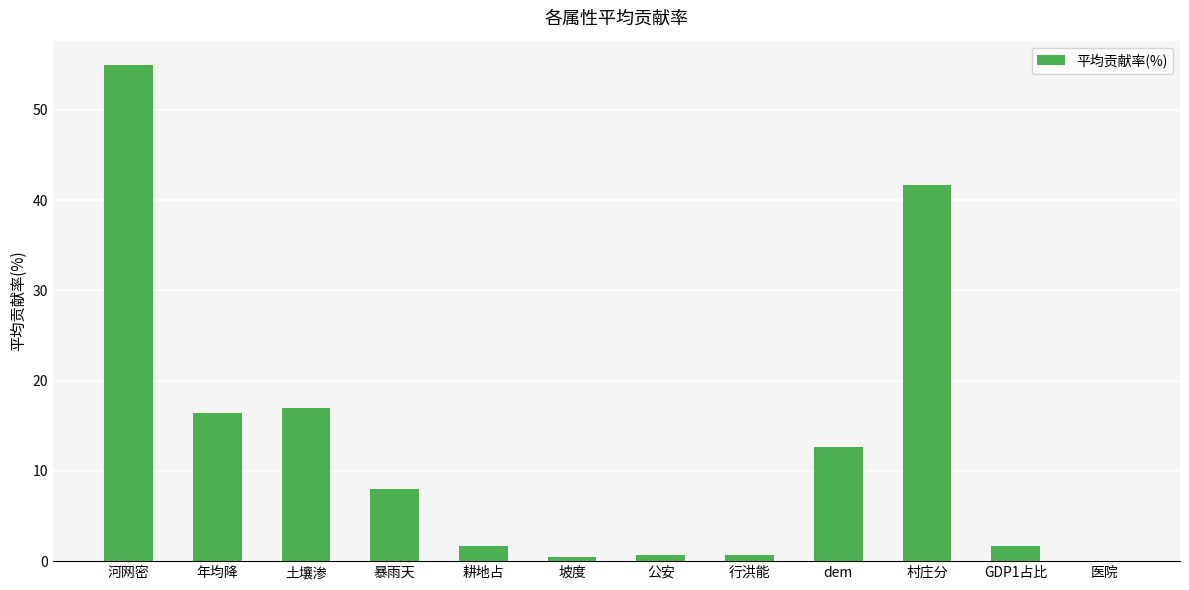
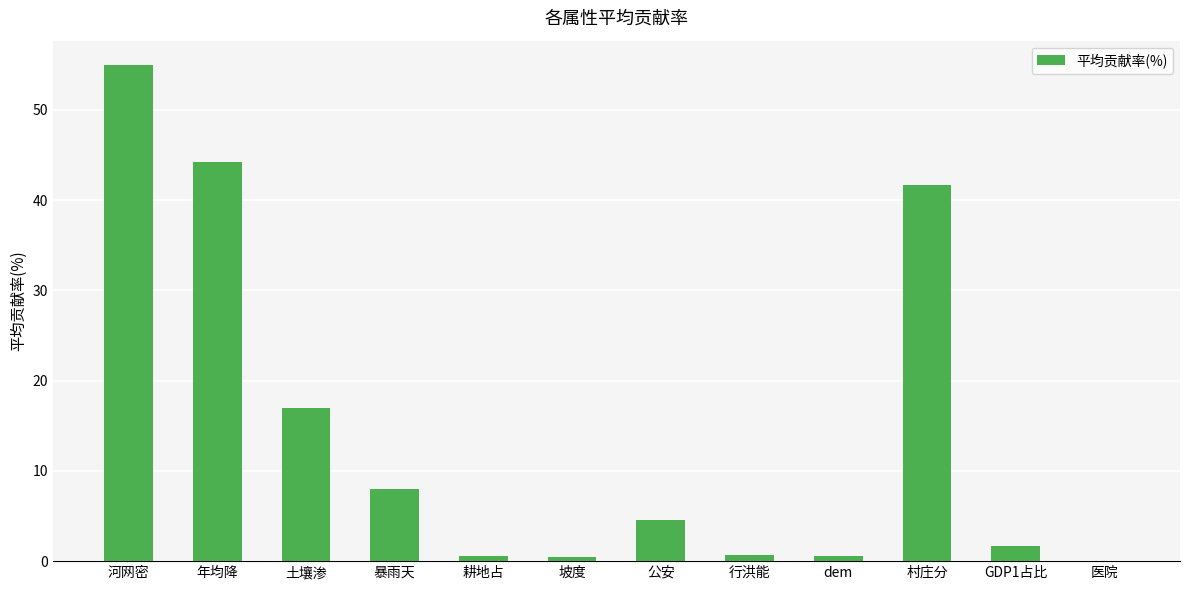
  {
    "河网密": 55,
-   "年均降": 16,
+   "年均降": 44,
    "土壤渗": 17,
    "暴雨天": 8,
-   "耕地占": 2,
+   "耕地占": 1,
    "坡度": 0,
-   "公安": 1,
+   "公安": 5,
    "行洪能": 1,
-   "dem": 13,
+   "dem": 1,
    "村庄分": 42,
    "GDP1占比": 2
  }
